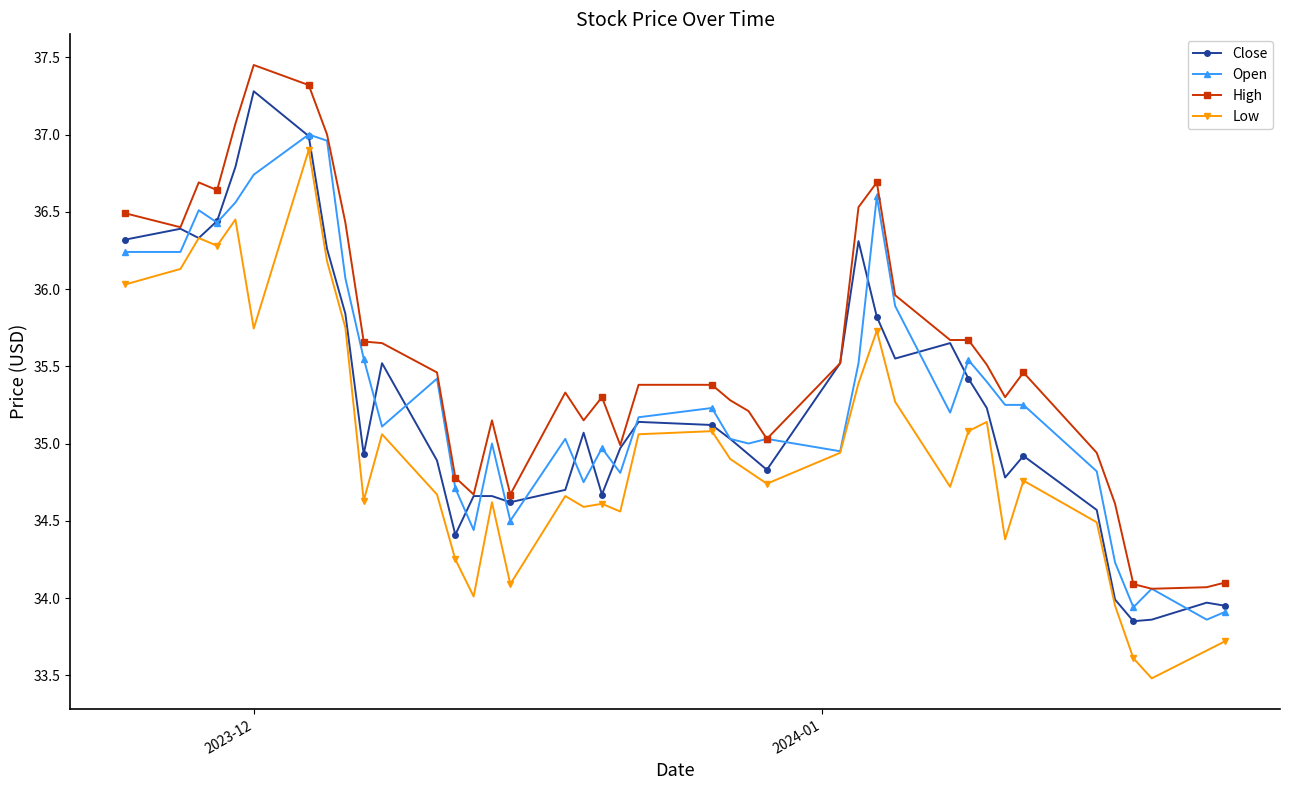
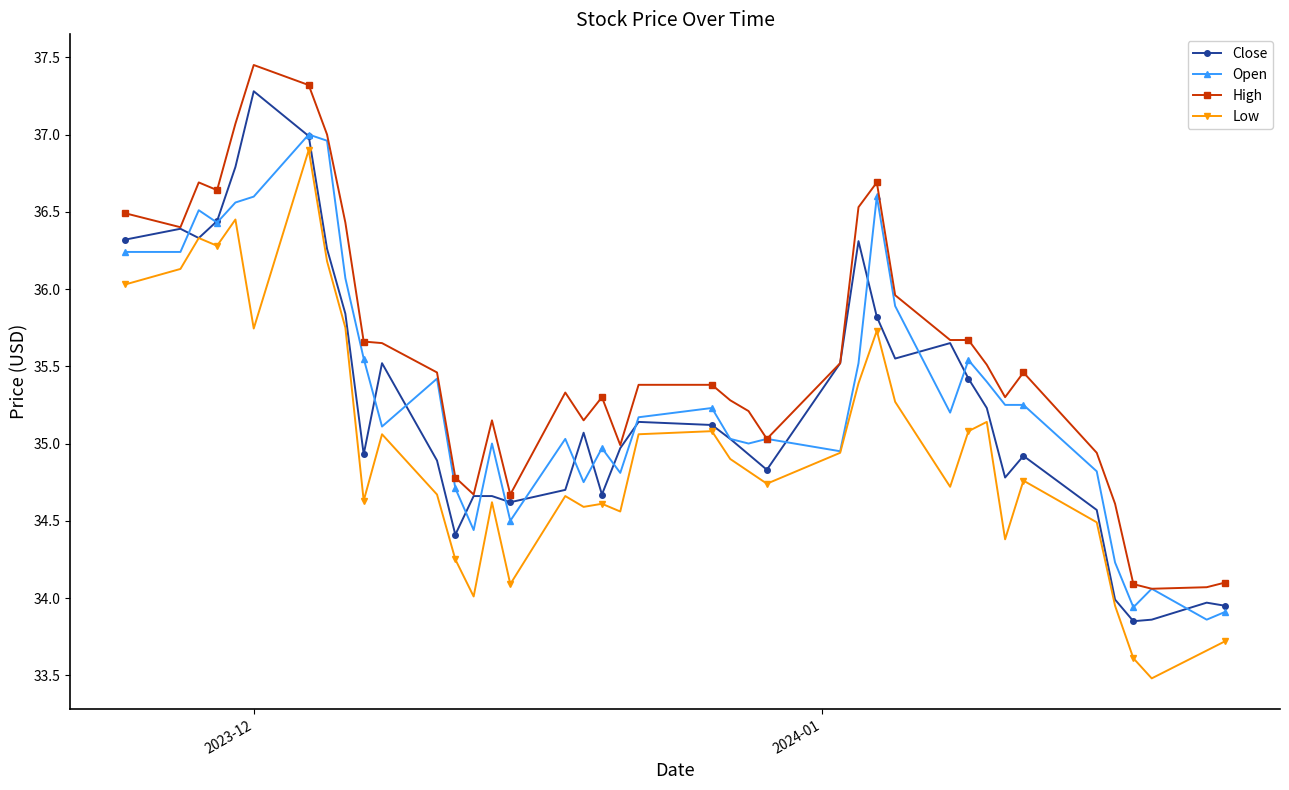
  {
    "Close": {
      "2023-12": 37.28
    },
    "Open": {
-     "2023-12": 36.74
+     "2023-12": 36.60
    },
    "High": {
      "2023-12": 37.45
    },
    "Low": {
      "2023-12": 35.74
    }
  }
